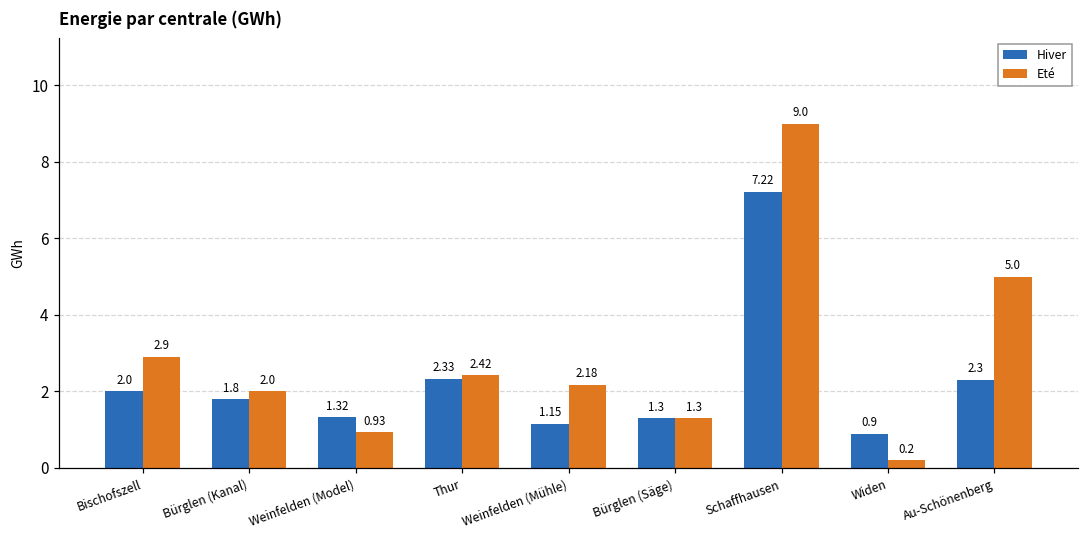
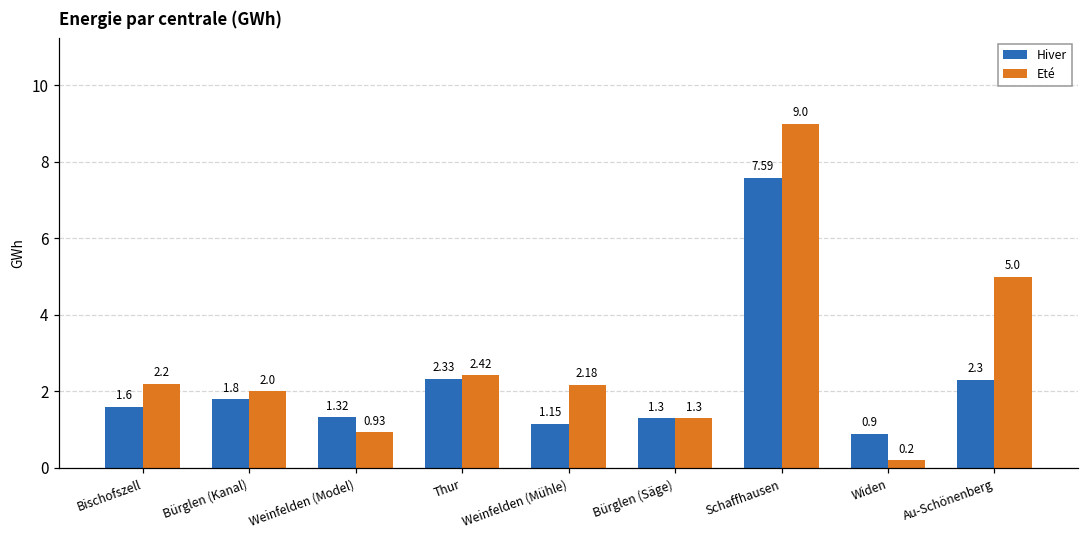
  {
    "Hiver": {
-     "Bischofszell": 2.0,
+     "Bischofszell": 1.6,
      "Bürglen (Kanal)": 1.8,
      "Weinfelden (Model)": 1.32,
      "Thur": 2.33,
      "Weinfelden (Mühle)": 1.15,
      "Bürglen (Säge)": 1.3,
-     "Schaffhausen": 7.22,
+     "Schaffhausen": 7.59,
      "Widen": 0.9,
      "Au-Schönenberg": 2.3
    },
    "Eté": {
-     "Bischofszell": 2.9,
+     "Bischofszell": 2.2,
      "Bürglen (Kanal)": 2.0,
      "Weinfelden (Model)": 0.93,
      "Thur": 2.42,
      "Weinfelden (Mühle)": 2.18,
      "Bürglen (Säge)": 1.3,
      "Schaffhausen": 9.0,
      "Widen": 0.2,
      "Au-Schönenberg": 5.0
    }
  }
